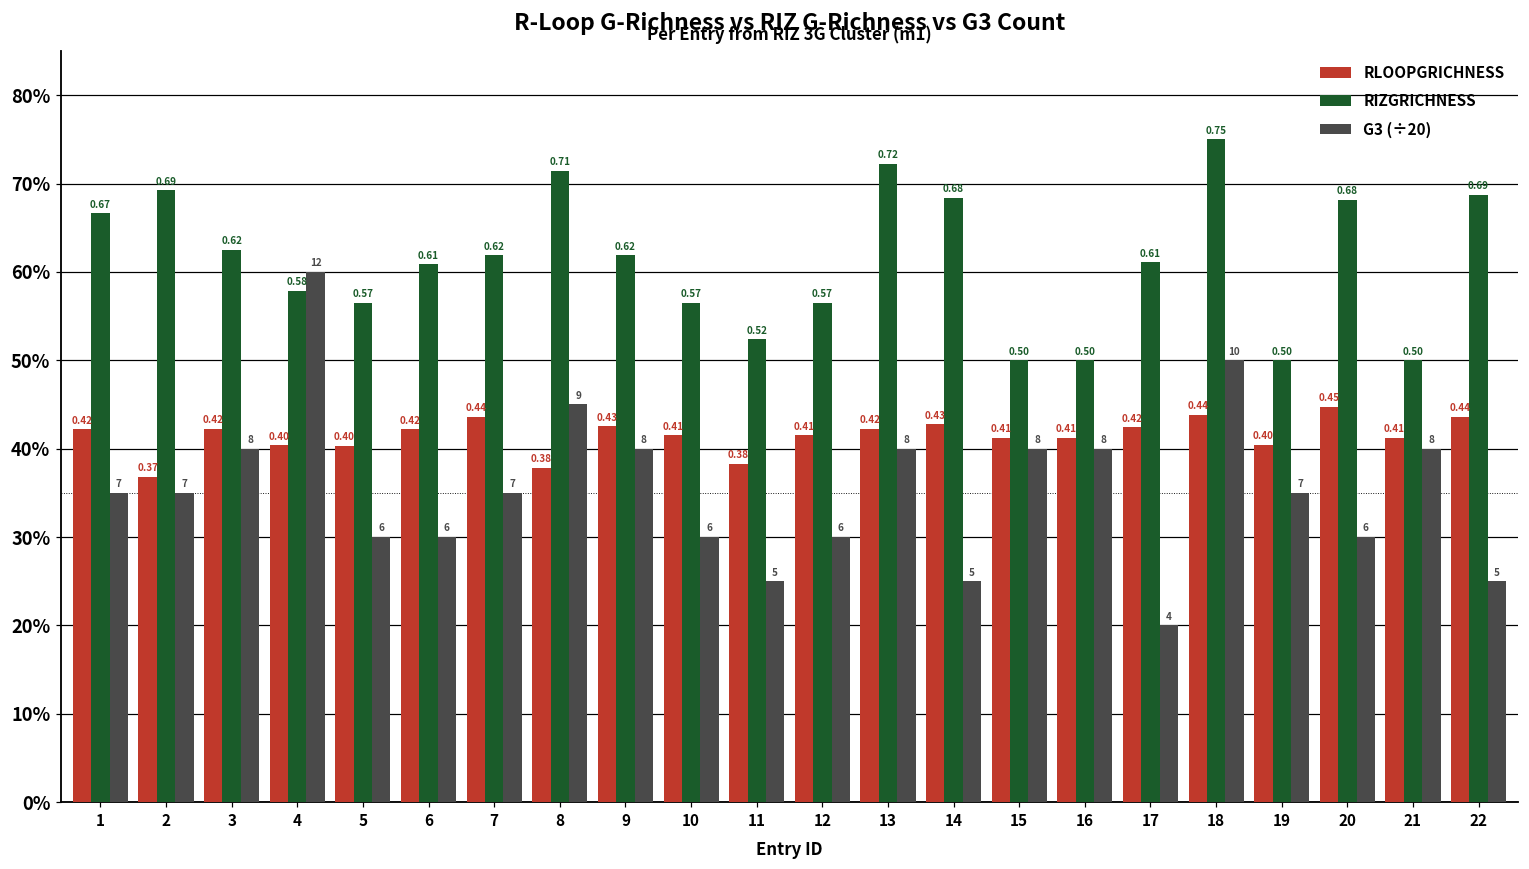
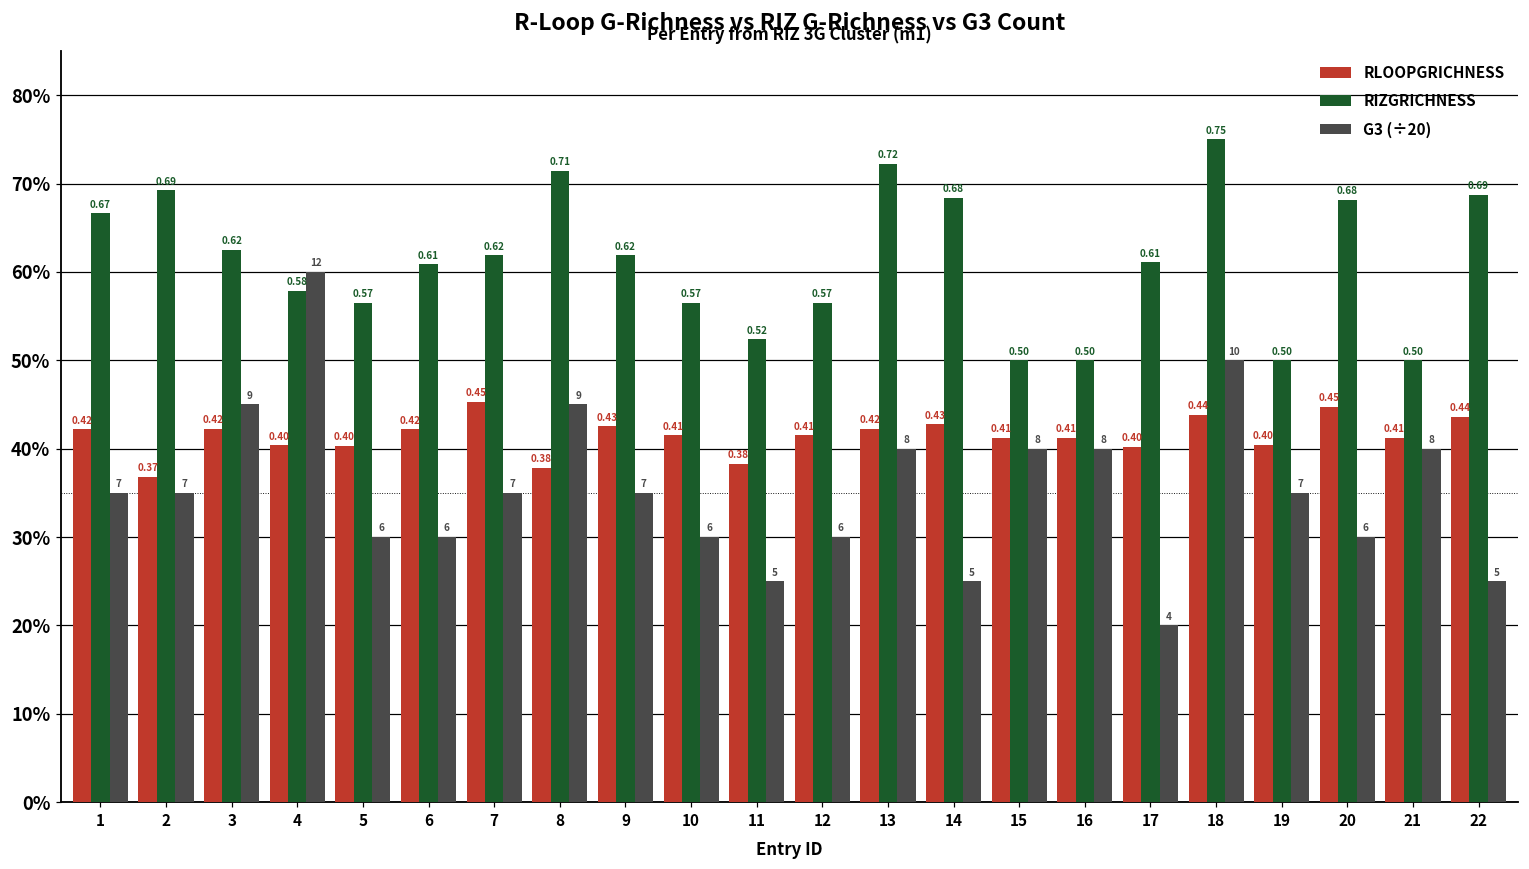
  {
    "RLOOPGRICHNESS": {
      "1": 0.42,
      "2": 0.37,
      "3": 0.42,
      "4": 0.40,
      "5": 0.40,
      "6": 0.42,
-     "7": 0.44,
+     "7": 0.45,
      "8": 0.38,
      "9": 0.43,
      "10": 0.41,
      "11": 0.38,
      "12": 0.41,
      "13": 0.42,
      "14": 0.43,
      "15": 0.41,
      "16": 0.41,
-     "17": 0.42,
+     "17": 0.40,
      "18": 0.44,
      "19": 0.40,
      "20": 0.45,
      "21": 0.41,
      "22": 0.44
    },
    "RIZGRICHNESS": {
      "1": 0.67,
      "2": 0.69,
      "3": 0.62,
      "4": 0.58,
      "5": 0.57,
      "6": 0.61,
      "7": 0.62,
      "8": 0.71,
      "9": 0.62,
      "10": 0.57,
      "11": 0.52,
      "12": 0.57,
      "13": 0.72,
      "14": 0.68,
      "15": 0.50,
      "16": 0.50,
      "17": 0.61,
      "18": 0.75,
      "19": 0.50,
      "20": 0.68,
      "21": 0.50,
      "22": 0.69
    },
    "G3 (÷20)": {
-     "3": 8,
-     "9": 8
+     "3": 9,
+     "9": 7
    }
  }
